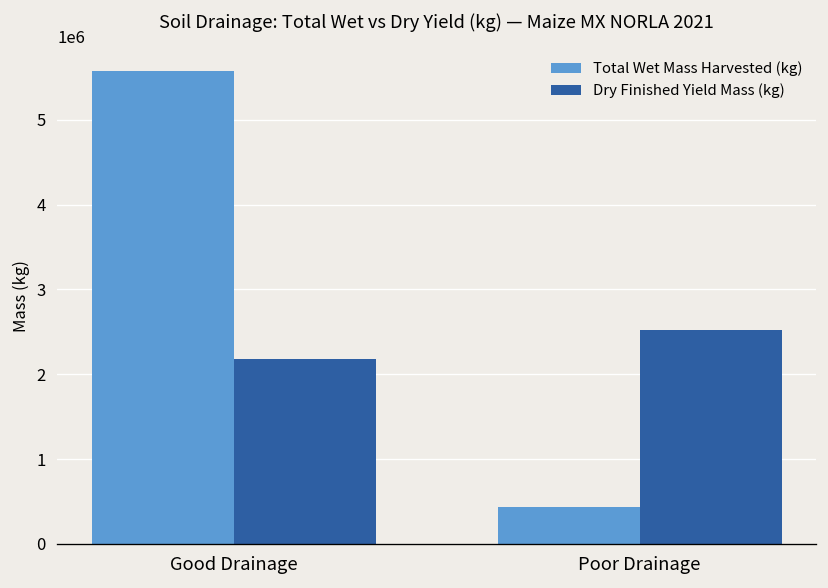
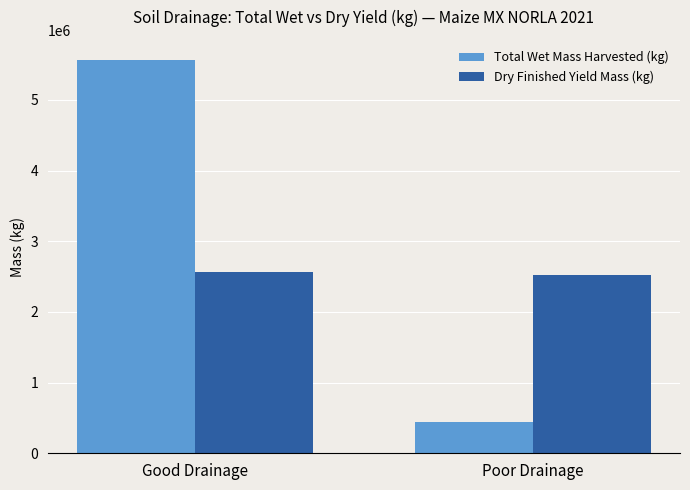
  {
    "Total Wet Mass Harvested (kg)": {
      "Good Drainage": 5600000,
      "Poor Drainage": 400000
    },
    "Dry Finished Yield Mass (kg)": {
-     "Good Drainage": 2200000,
+     "Good Drainage": 2600000,
      "Poor Drainage": 2500000
    }
  }
